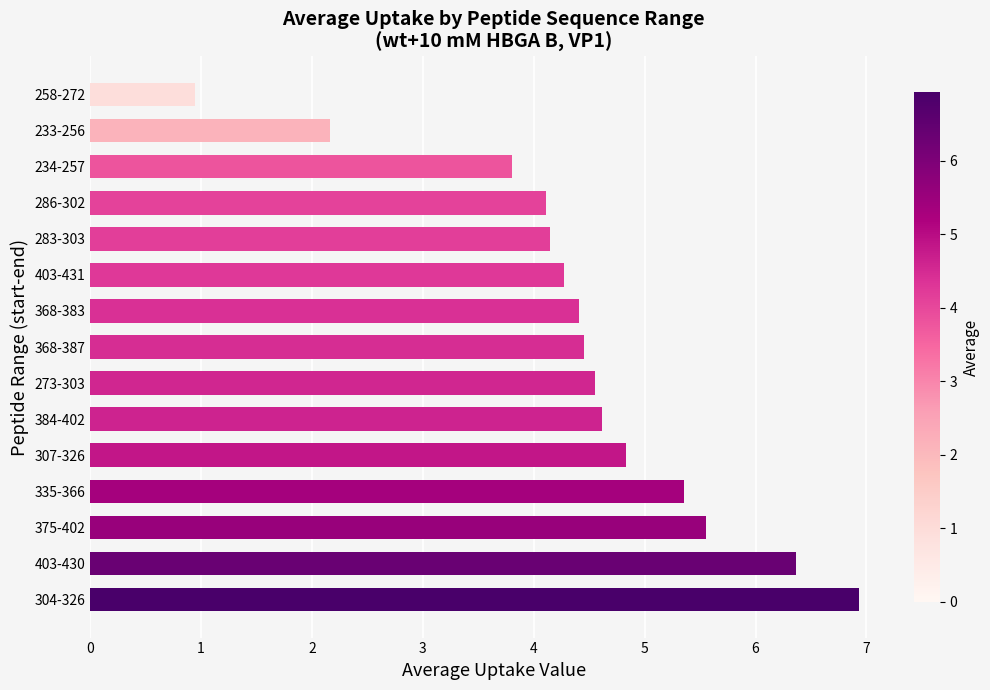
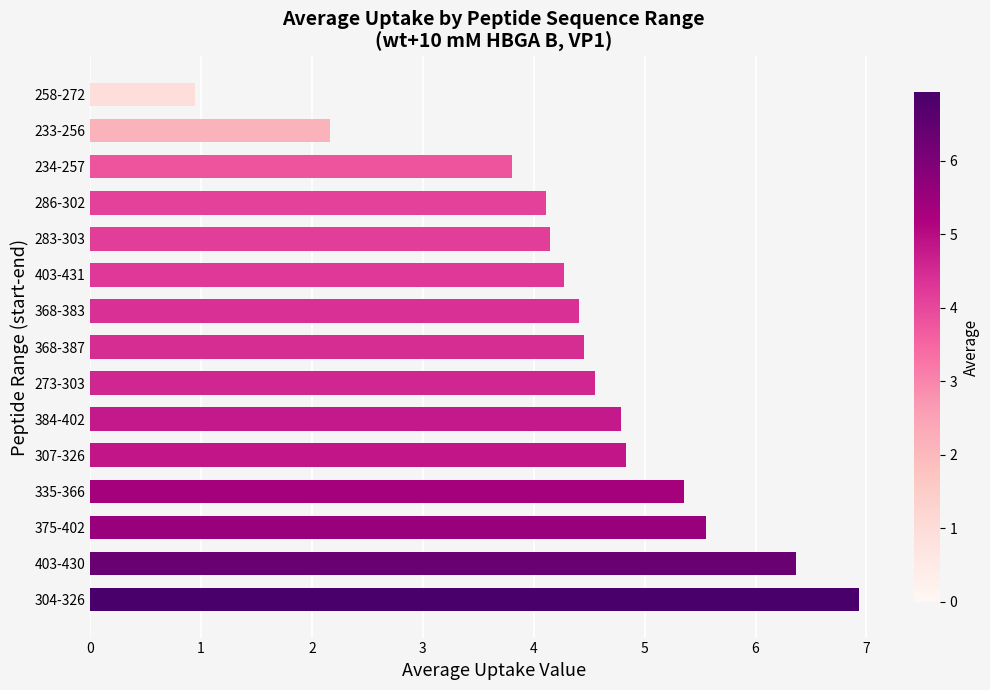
  {
    "258-272": 0.94,
    "233-256": 2.16,
    "234-257": 3.80,
    "286-302": 4.11,
    "283-303": 4.15,
    "403-431": 4.28,
    "368-383": 4.41,
    "368-387": 4.45,
    "273-303": 4.55,
-   "384-402": 4.62,
+   "384-402": 4.79,
    "307-326": 4.83,
    "335-366": 5.36,
    "375-402": 5.55,
    "403-430": 6.36,
    "304-326": 6.93
  }
